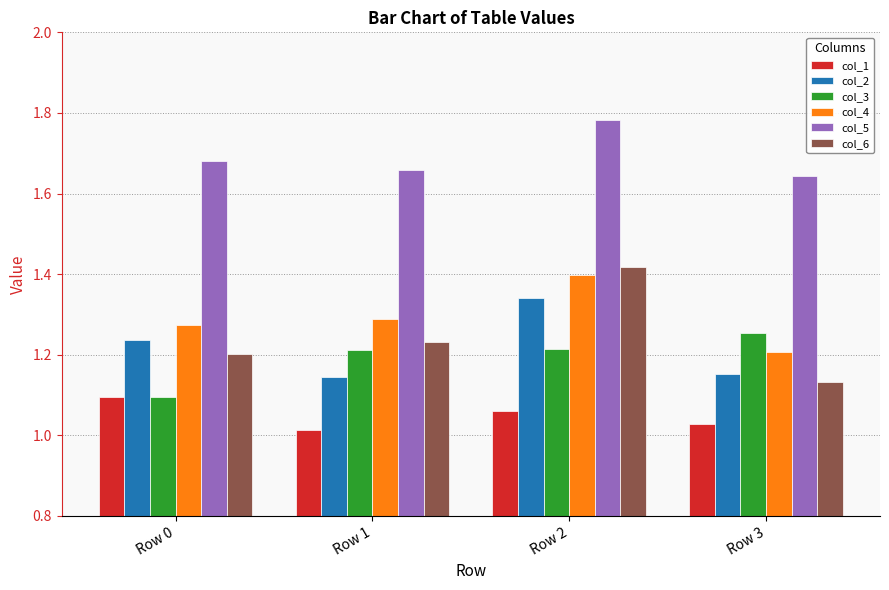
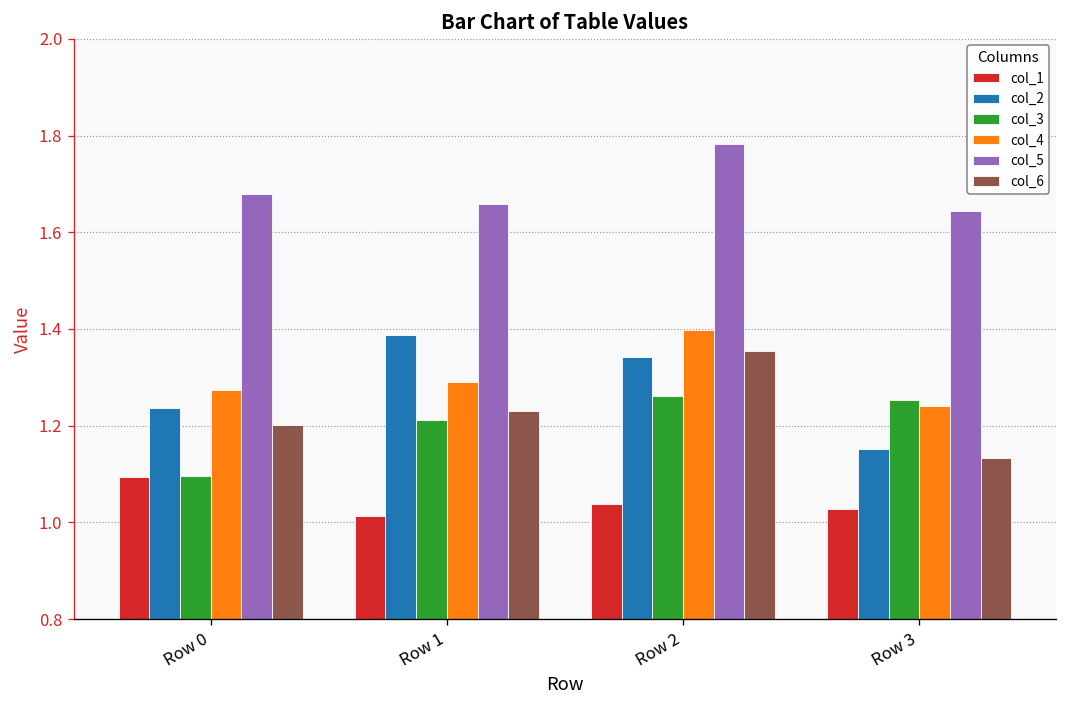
  {
    "col_1": {
      "Row 0": 1.09,
      "Row 1": 1.01,
-     "Row 2": 1.06,
+     "Row 2": 1.04,
      "Row 3": 1.03
    },
    "col_2": {
      "Row 0": 1.24,
-     "Row 1": 1.14,
+     "Row 1": 1.39,
      "Row 2": 1.34,
      "Row 3": 1.15
    },
    "col_3": {
      "Row 0": 1.10,
      "Row 1": 1.21,
-     "Row 2": 1.21,
+     "Row 2": 1.26,
      "Row 3": 1.25
    },
    "col_4": {
      "Row 0": 1.27,
      "Row 1": 1.29,
      "Row 2": 1.40,
-     "Row 3": 1.21
+     "Row 3": 1.24
    },
    "col_5": {
      "Row 0": 1.68,
      "Row 1": 1.66,
      "Row 2": 1.78,
      "Row 3": 1.64
    },
    "col_6": {
      "Row 0": 1.20,
      "Row 1": 1.23,
-     "Row 2": 1.42,
+     "Row 2": 1.35,
      "Row 3": 1.13
    }
  }
